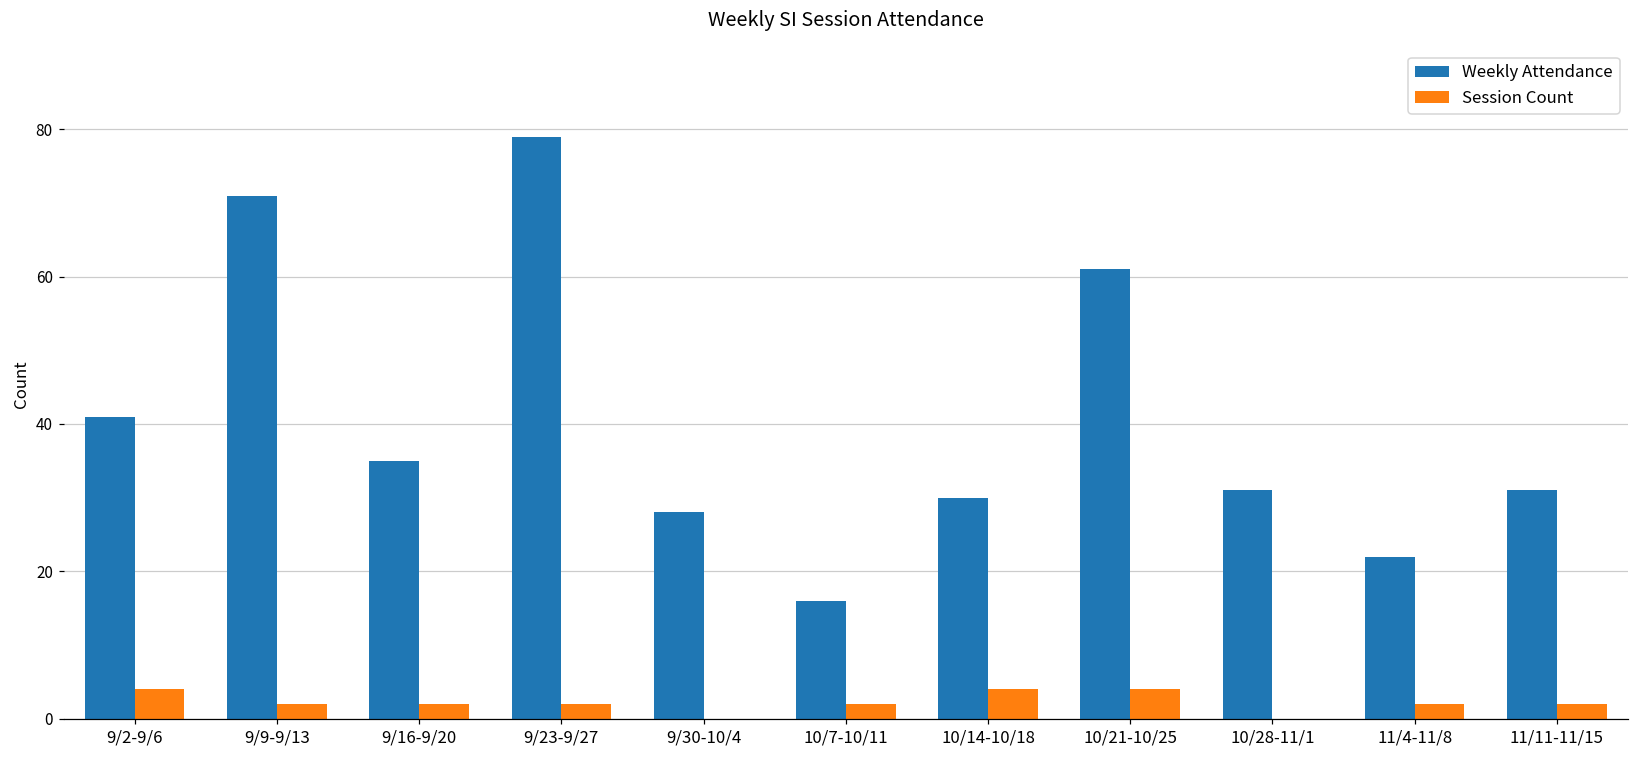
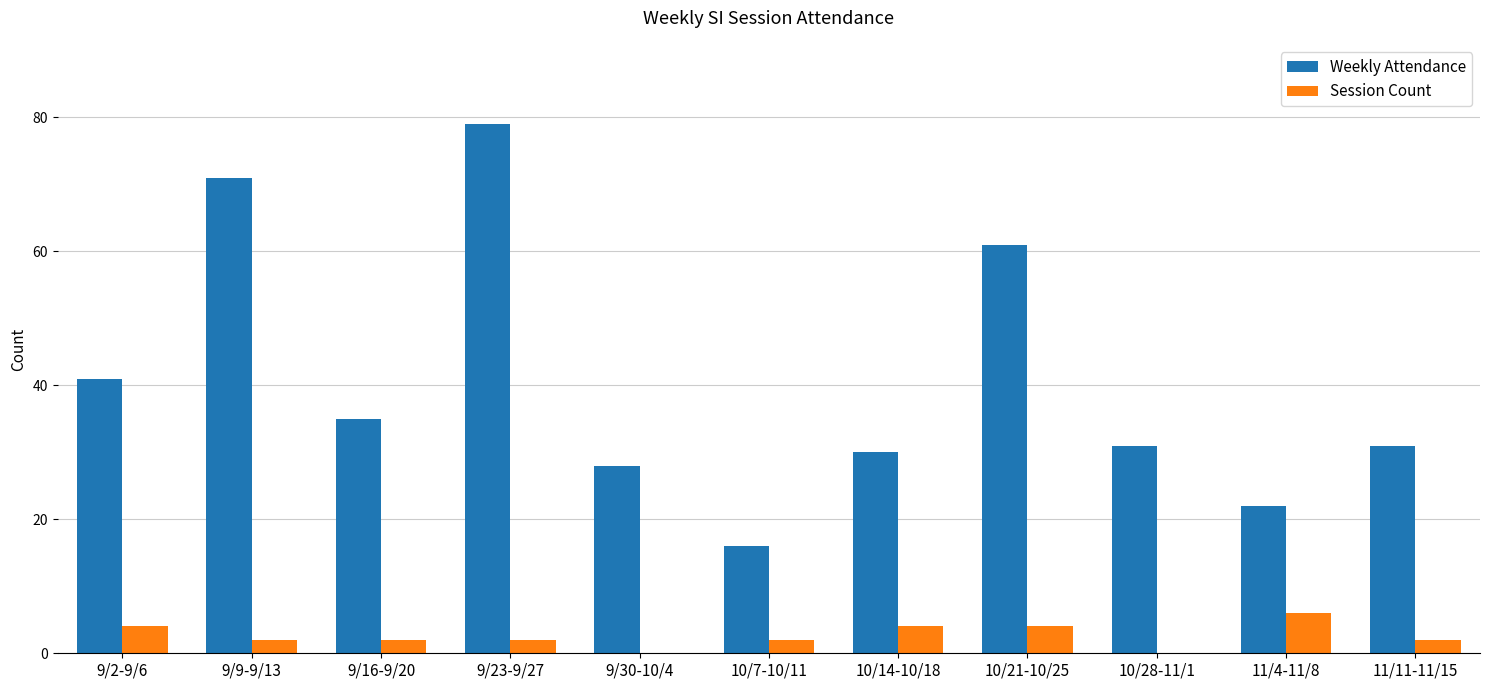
  {
    "Weekly Attendance": {
      "9/2-9/6": 41,
      "9/9-9/13": 71,
      "9/16-9/20": 35,
      "9/23-9/27": 79,
      "9/30-10/4": 28,
      "10/7-10/11": 16,
      "10/14-10/18": 30,
      "10/21-10/25": 61,
      "10/28-11/1": 31,
      "11/4-11/8": 22,
      "11/11-11/15": 31
    },
    "Session Count": {
      "9/2-9/6": 4,
      "9/9-9/13": 2,
      "9/16-9/20": 2,
      "9/23-9/27": 2,
      "9/30-10/4": 0,
      "10/7-10/11": 2,
      "10/14-10/18": 4,
      "10/21-10/25": 4,
      "10/28-11/1": 0,
-     "11/4-11/8": 2,
+     "11/4-11/8": 6,
      "11/11-11/15": 2
    }
  }
